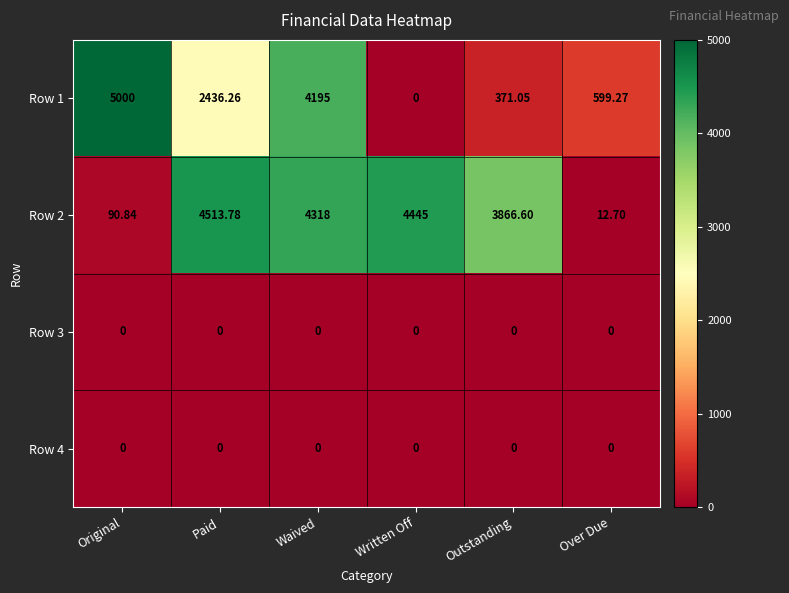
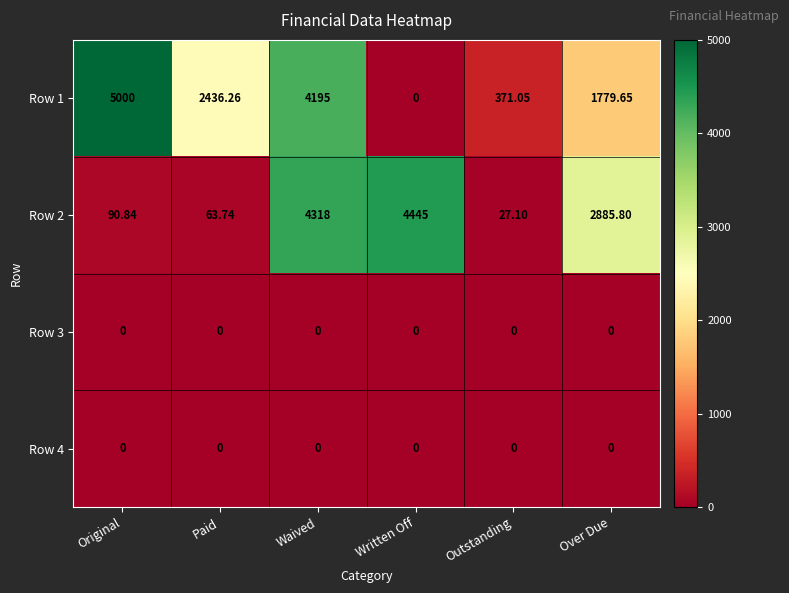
  {
    "Row 1": {
      "Original": 5000,
      "Paid": 2436.26,
      "Waived": 4195,
      "Written Off": 0,
      "Outstanding": 371.05,
-     "Over Due": 599.27
+     "Over Due": 1779.65
    },
    "Row 2": {
      "Original": 90.84,
-     "Paid": 4513.78,
+     "Paid": 63.74,
      "Waived": 4318,
      "Written Off": 4445,
-     "Outstanding": 3866.60,
-     "Over Due": 12.70
+     "Outstanding": 27.10,
+     "Over Due": 2885.80
    },
    "Row 3": {
      "Original": 0,
      "Paid": 0,
      "Waived": 0,
      "Written Off": 0,
      "Outstanding": 0,
      "Over Due": 0
    },
    "Row 4": {
      "Original": 0,
      "Paid": 0,
      "Waived": 0,
      "Written Off": 0,
      "Outstanding": 0,
      "Over Due": 0
    }
  }
